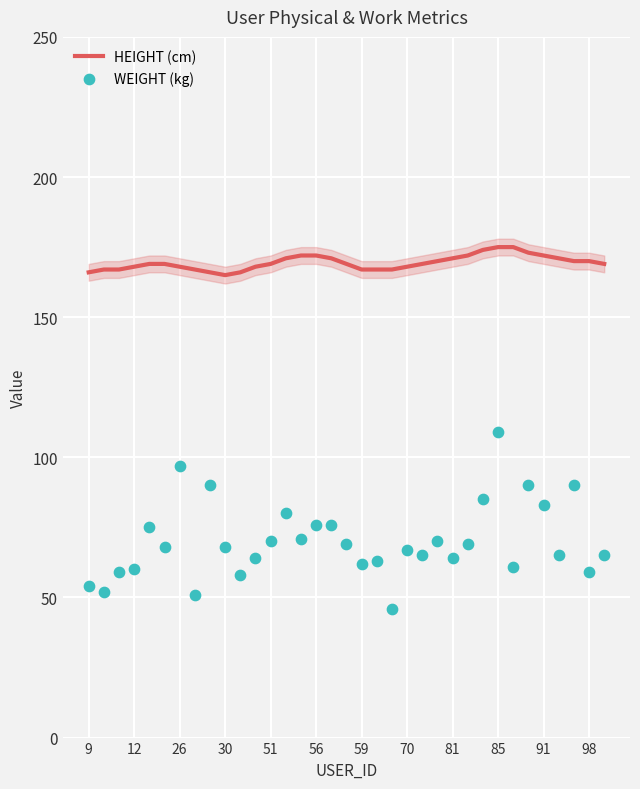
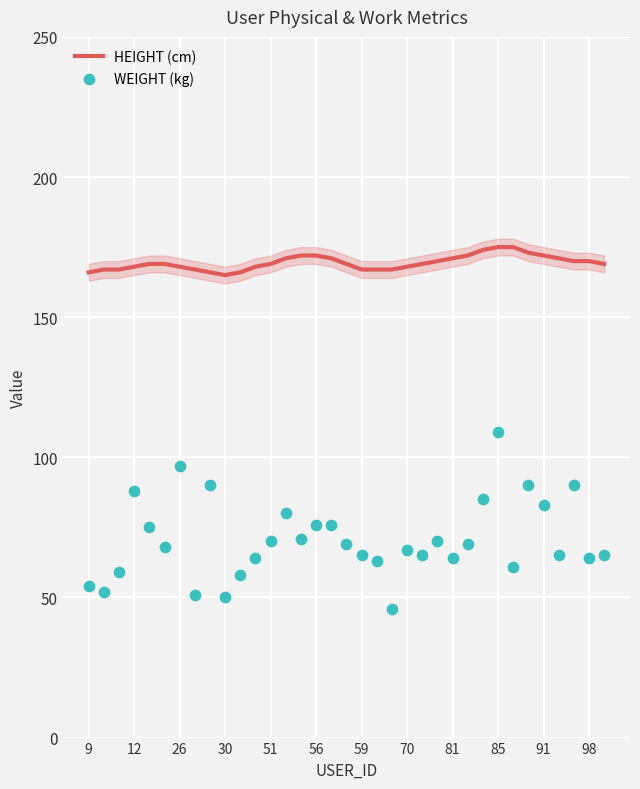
  {
    "WEIGHT (kg)": {
-     "12": 60,
-     "30": 68,
-     "59": 62,
-     "98": 59
+     "12": 88,
+     "30": 50,
+     "59": 65,
+     "98": 64
    }
  }
